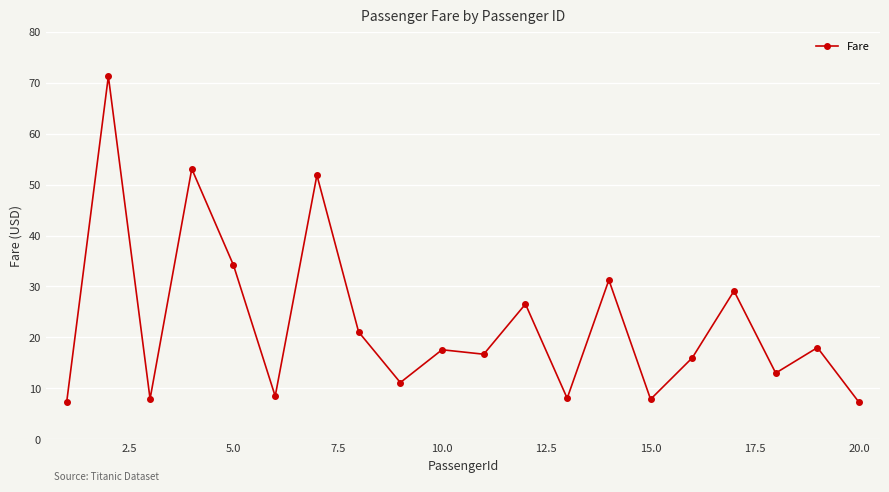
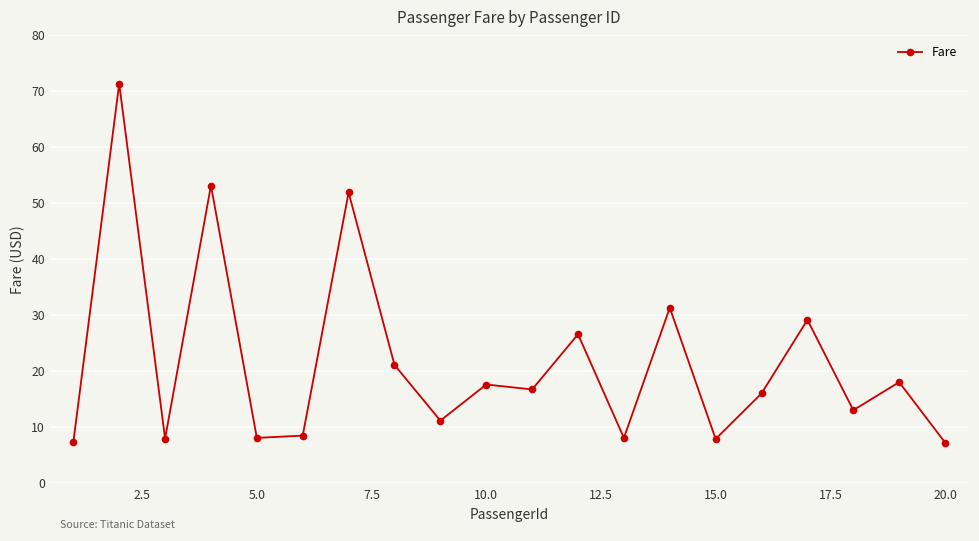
  {
-   "5.0": 34,
+   "5.0": 8,
    "10.0": 18,
    "15.0": 8,
    "20.0": 7
  }
